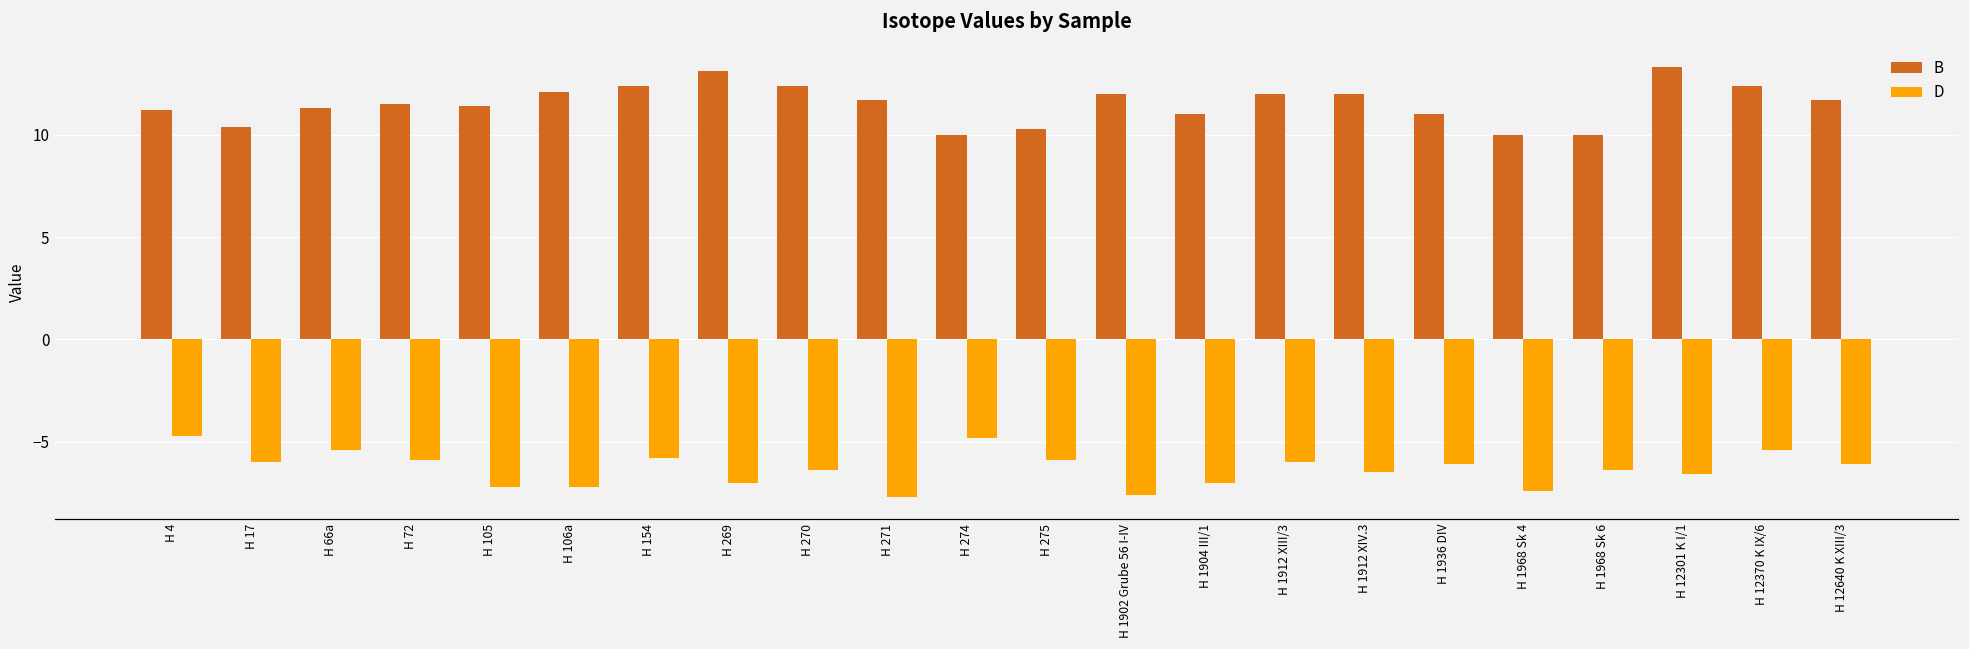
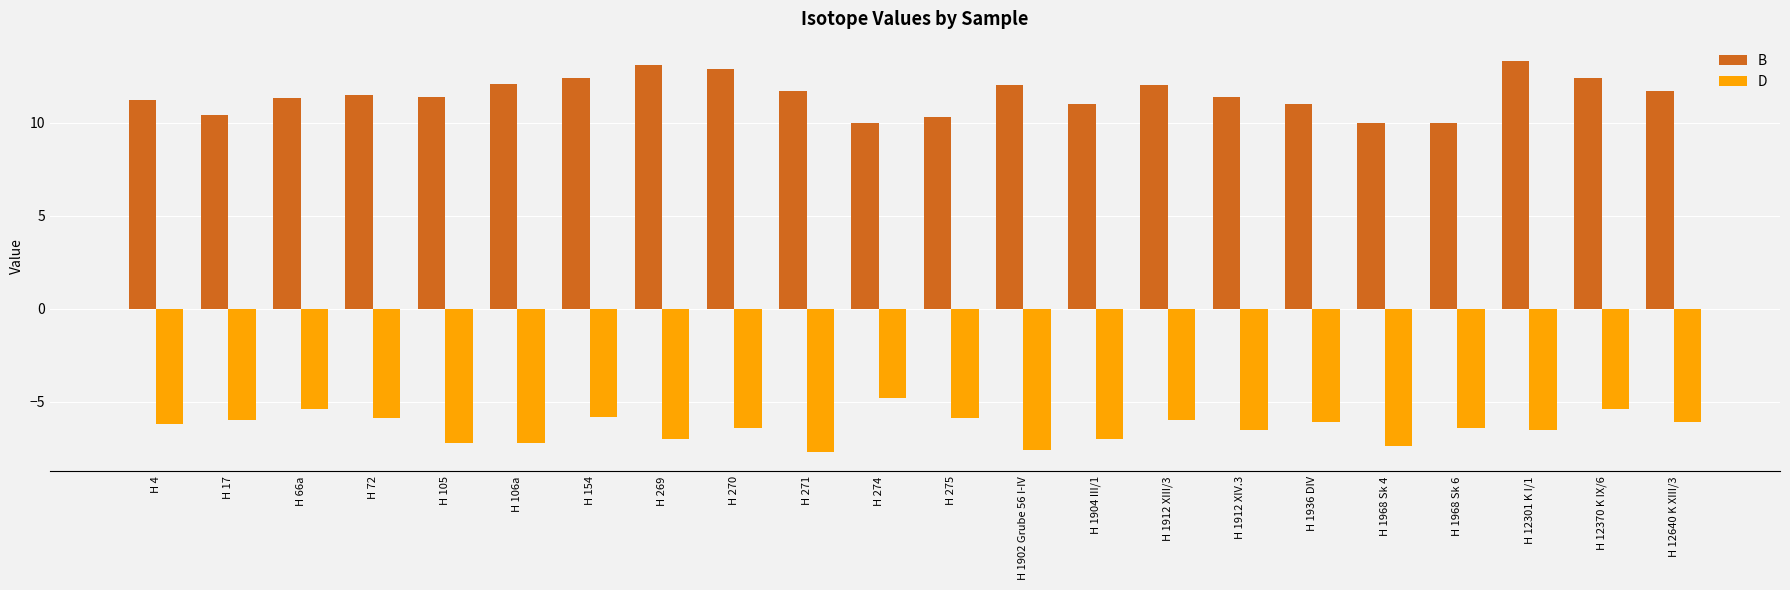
  {
    "B": {
      "H 4": 11.2,
      "H 17": 10.4,
      "H 66a": 11.3,
      "H 72": 11.5,
      "H 105": 11.4,
      "H 106a": 12.1,
      "H 154": 12.4,
      "H 269": 13.1,
-     "H 270": 12.4,
+     "H 270": 12.9,
      "H 271": 11.7,
      "H 274": 10.0,
      "H 275": 10.3,
      "H 1902 Grube 56 I-IV": 12.0,
      "H 1904 III/1": 11.0,
      "H 1912 XIII/3": 12.0,
-     "H 1912 XIV.3": 12.0,
+     "H 1912 XIV.3": 11.4,
      "H 1936 DIV": 11.0,
      "H 1968 Sk 4": 10.0,
      "H 1968 Sk 6": 10.0,
      "H 12301 K I/1": 13.3,
      "H 12370 K IX/6": 12.4,
      "H 12640 K XIII/3": 11.7
    },
    "D": {
-     "H 4": -4.7,
+     "H 4": -6.2,
      "H 17": -6.0,
      "H 66a": -5.4,
      "H 72": -5.9,
      "H 105": -7.2,
      "H 106a": -7.2,
      "H 154": -5.8,
      "H 269": -7.0,
      "H 270": -6.4,
      "H 271": -7.7,
      "H 274": -4.8,
      "H 275": -5.9,
      "H 1902 Grube 56 I-IV": -7.6,
      "H 1904 III/1": -7.0,
      "H 1912 XIII/3": -6.0,
      "H 1912 XIV.3": -6.5,
      "H 1936 DIV": -6.1,
      "H 1968 Sk 4": -7.4,
      "H 1968 Sk 6": -6.4,
      "H 12301 K I/1": -6.6,
      "H 12370 K IX/6": -5.4,
      "H 12640 K XIII/3": -6.1
    }
  }
